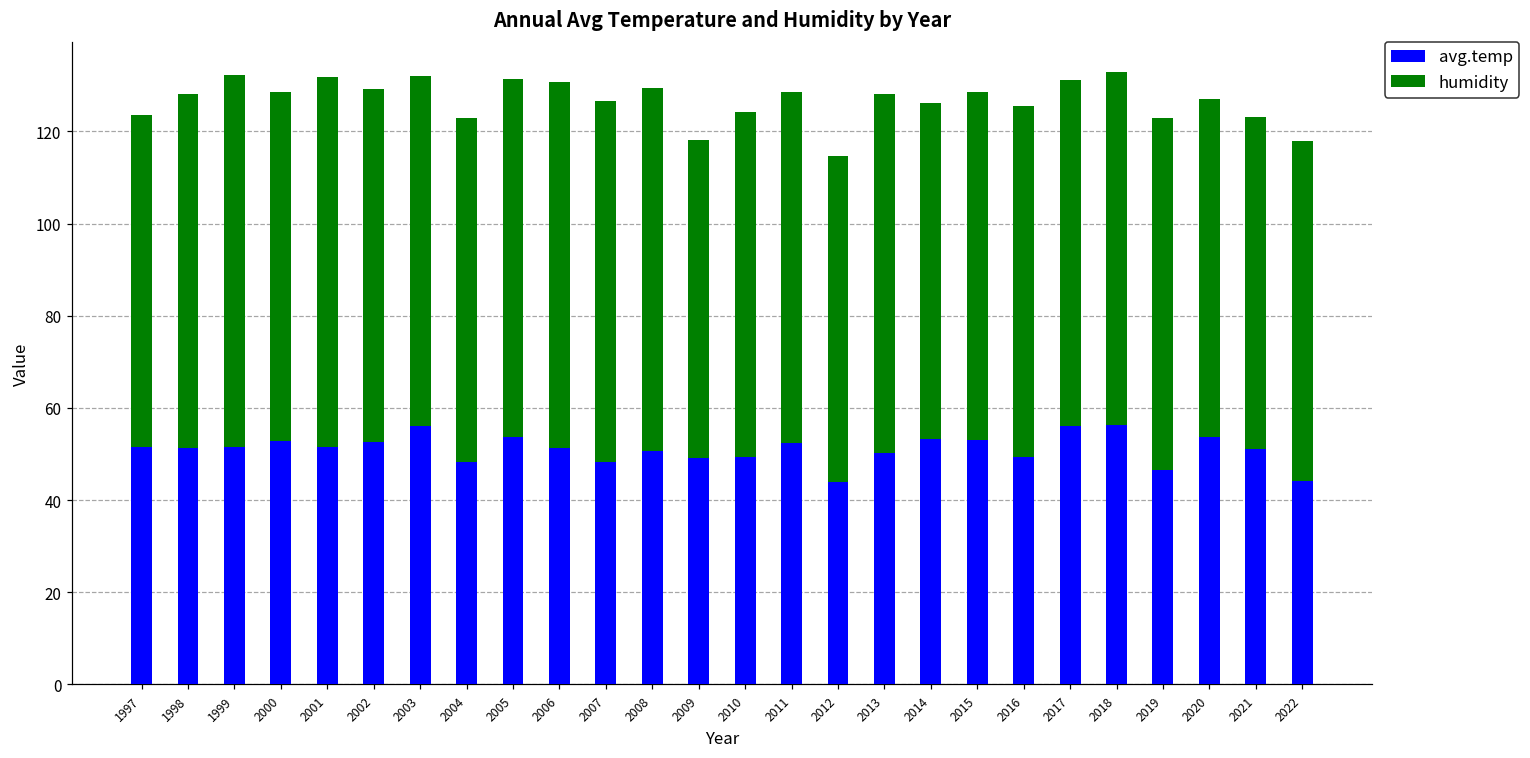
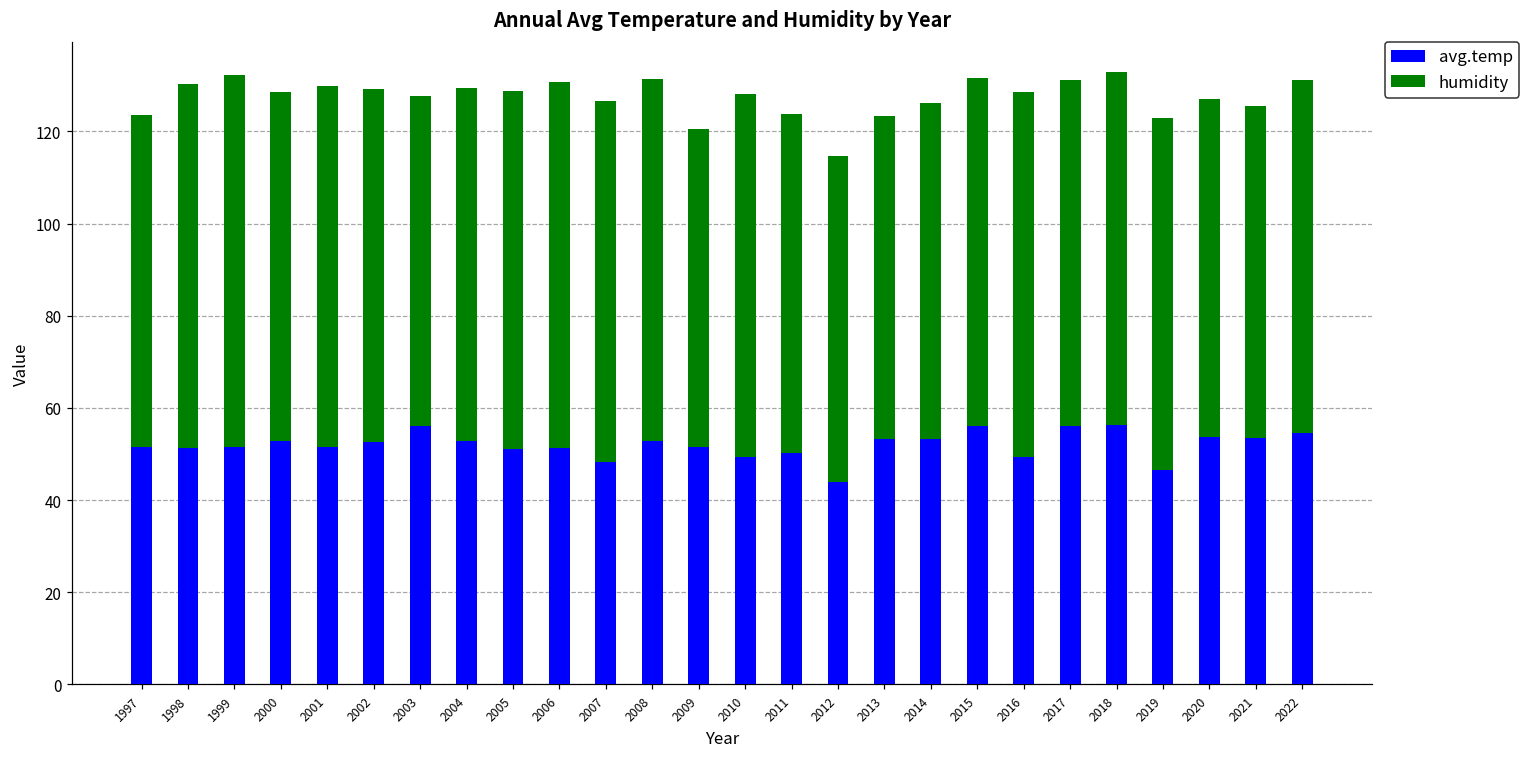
  {
    "avg.temp": {
      "1997": 52,
      "1998": 51,
      "1999": 52,
      "2000": 53,
      "2001": 51,
      "2002": 53,
      "2003": 56,
-     "2004": 48,
-     "2005": 54,
+     "2004": 53,
+     "2005": 51,
      "2006": 51,
      "2007": 48,
-     "2008": 51,
-     "2009": 49,
+     "2008": 53,
+     "2009": 51,
      "2010": 49,
-     "2011": 52,
+     "2011": 50,
      "2012": 44,
-     "2013": 50,
+     "2013": 53,
      "2014": 53,
-     "2015": 53,
+     "2015": 56,
      "2016": 49,
      "2017": 56,
      "2018": 56,
      "2019": 46,
      "2020": 54,
-     "2021": 51,
-     "2022": 44
+     "2021": 53,
+     "2022": 55
    },
    "humidity": {
      "1997": 72,
-     "1998": 77,
+     "1998": 79,
      "1999": 81,
      "2000": 76,
-     "2001": 80,
+     "2001": 78,
      "2002": 77,
-     "2003": 76,
-     "2004": 75,
+     "2003": 72,
+     "2004": 77,
      "2005": 78,
      "2006": 79,
      "2007": 78,
      "2008": 79,
      "2009": 69,
-     "2010": 75,
-     "2011": 76,
+     "2010": 79,
+     "2011": 74,
      "2012": 71,
-     "2013": 78,
+     "2013": 70,
      "2014": 73,
      "2015": 76,
-     "2016": 76,
+     "2016": 79,
      "2017": 75,
      "2018": 77,
      "2019": 77,
      "2020": 73,
      "2021": 72,
-     "2022": 74
+     "2022": 76
    }
  }
